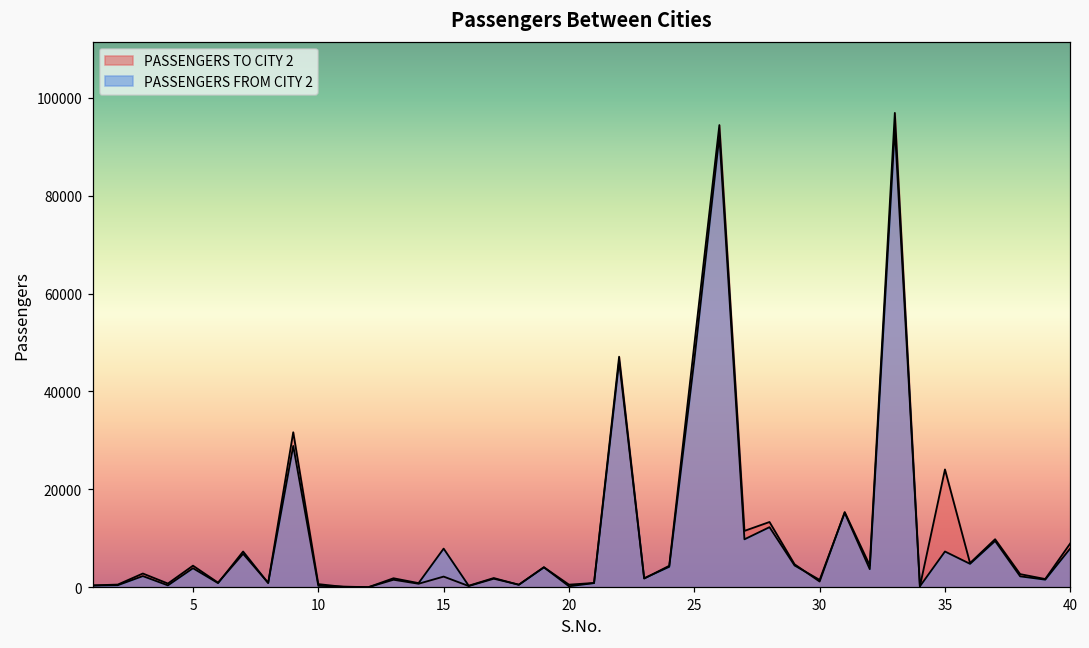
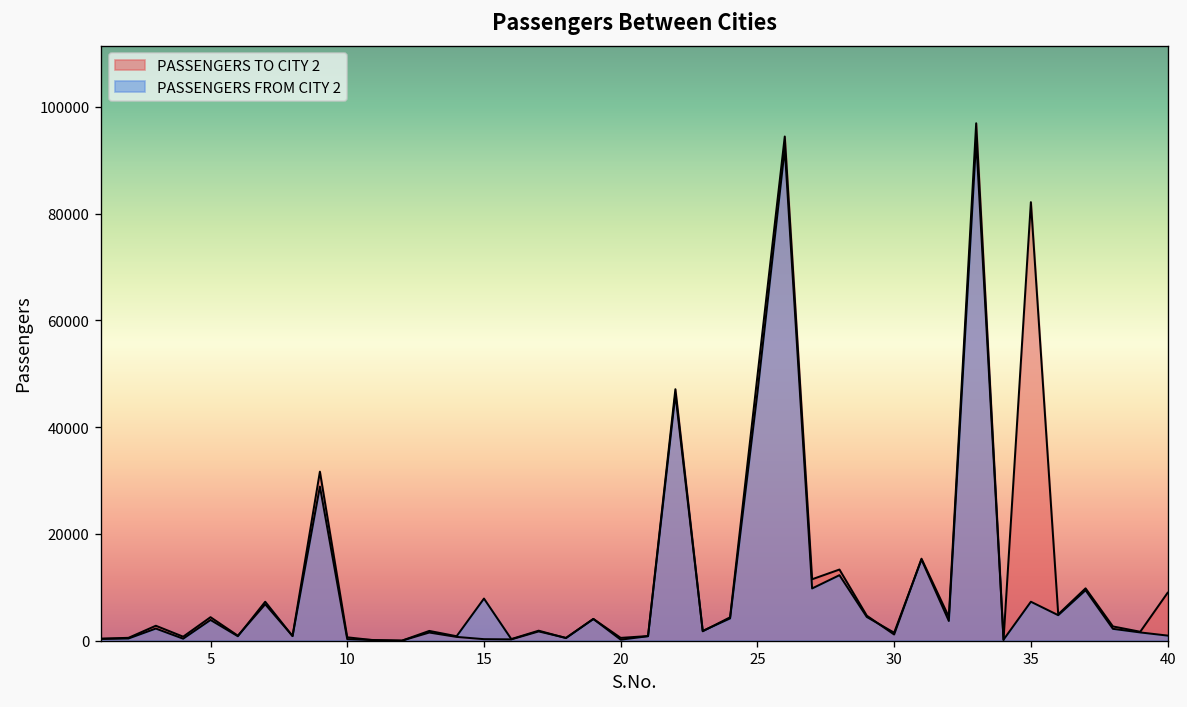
  {
    "PASSENGERS TO CITY 2": {
-     "15": 2000,
+     "15": 0,
      "25": 50000,
-     "35": 24000,
+     "35": 82000,
      "40": 9000
    },
    "PASSENGERS FROM CITY 2": {
      "15": 8000,
      "25": 46000,
      "35": 7000,
-     "40": 8000
+     "40": 1000
    }
  }
